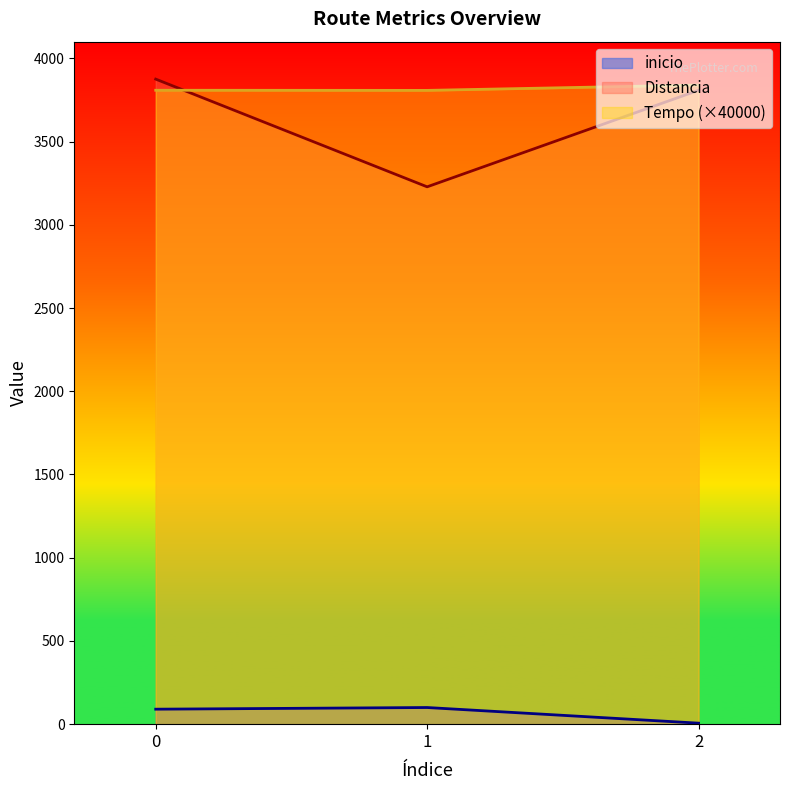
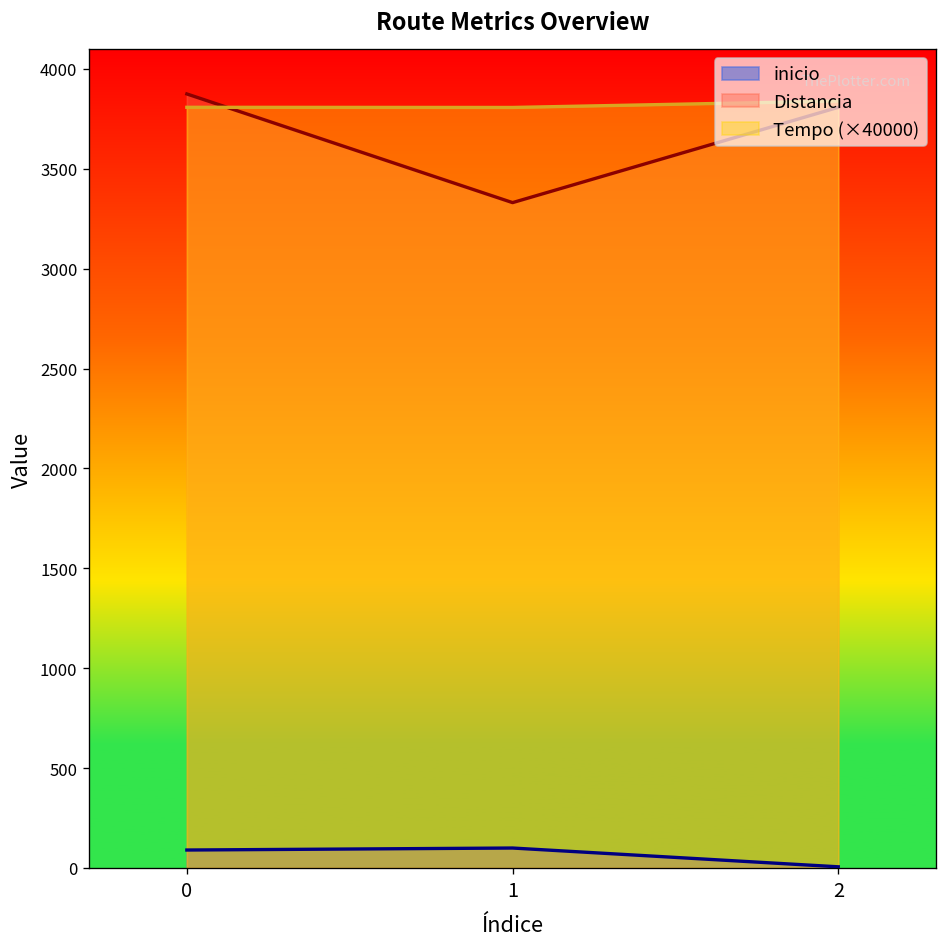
  {
    "inicio": {
      "0": 90,
      "1": 100,
      "2": 10
    },
    "Distancia": {
      "0": 3880,
-     "1": 3230
+     "1": 3330
    },
    "Tempo (×40000)": {
      "0": 3810,
      "1": 3810
    }
  }
